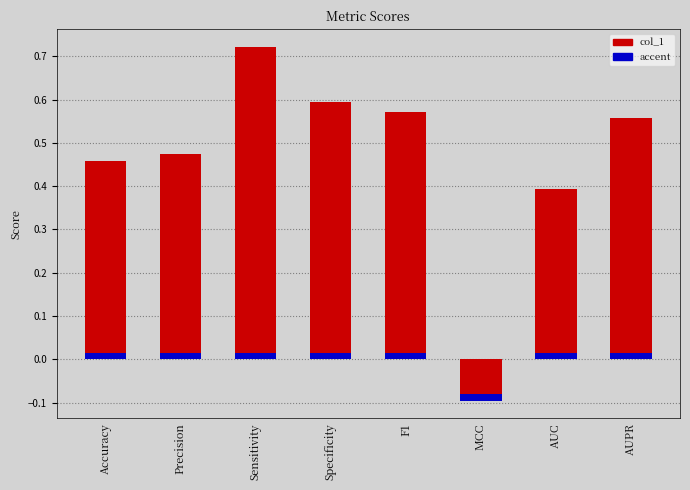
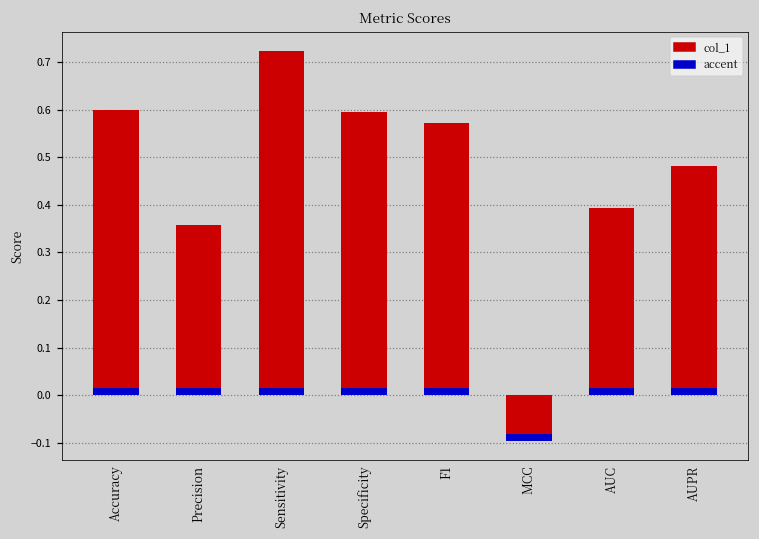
  {
-   "Accuracy": 0.46,
-   "Precision": 0.47,
+   "Accuracy": 0.60,
+   "Precision": 0.36,
    "Sensitivity": 0.72,
    "Specificity": 0.59,
    "F1": 0.57,
    "AUC": 0.39,
-   "AUPR": 0.56
+   "AUPR": 0.48
  }
